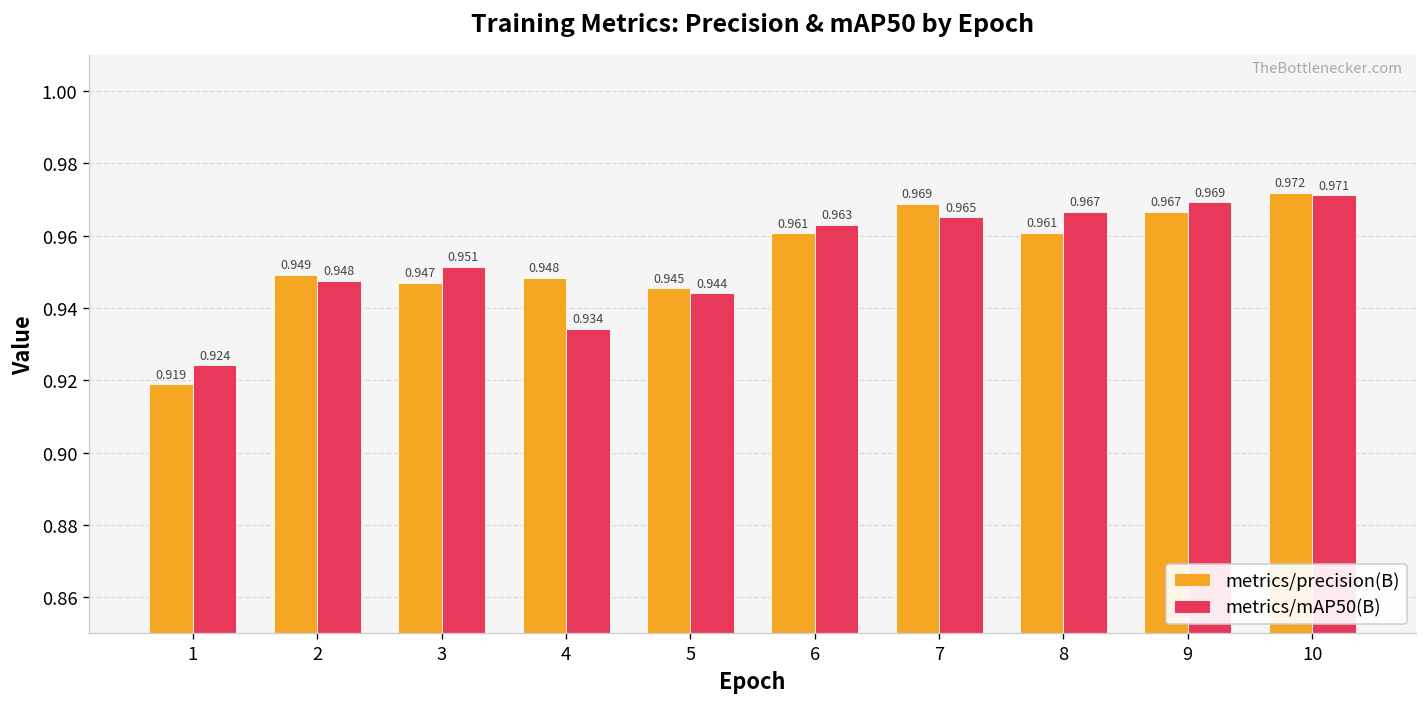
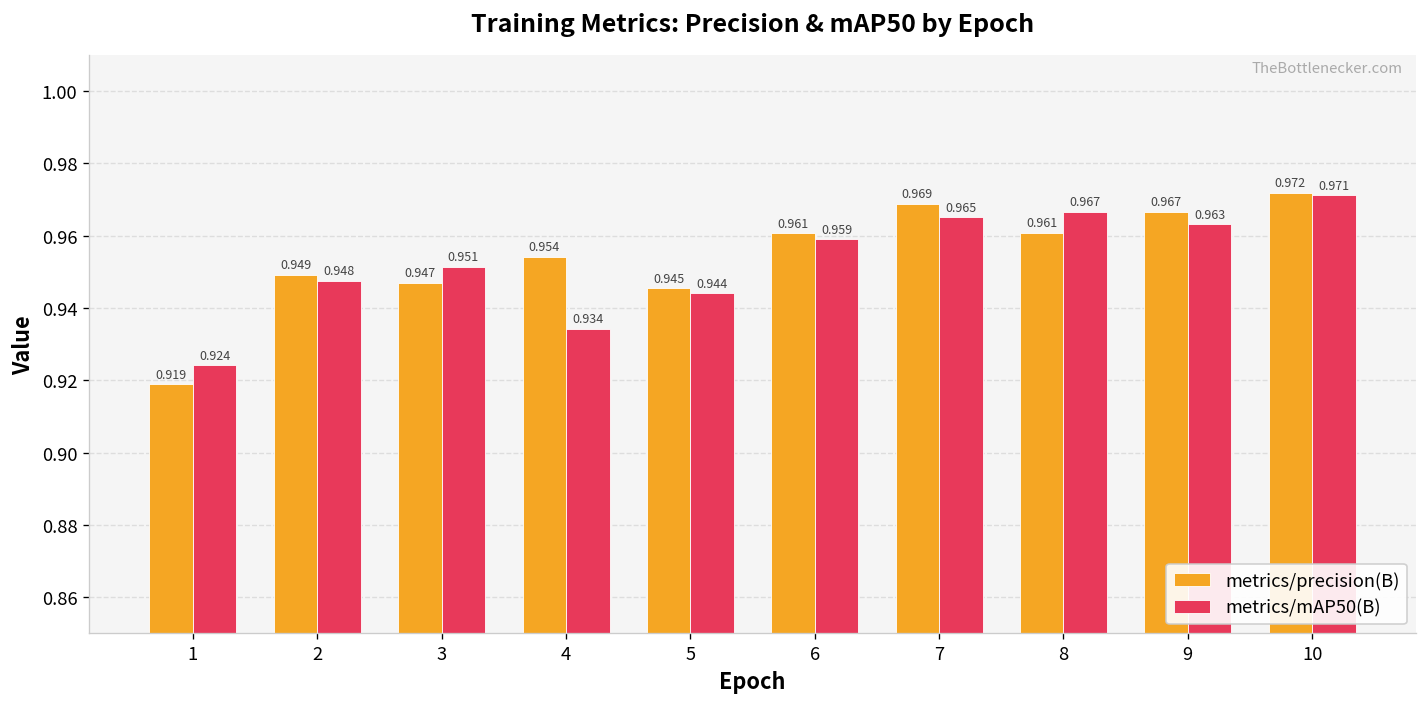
  {
    "metrics/precision(B)": {
      "1": 0.919,
      "2": 0.949,
      "3": 0.947,
-     "4": 0.948,
+     "4": 0.954,
      "5": 0.945,
      "6": 0.961,
      "7": 0.969,
      "8": 0.961,
      "9": 0.967,
      "10": 0.972
    },
    "metrics/mAP50(B)": {
      "1": 0.924,
      "2": 0.948,
      "3": 0.951,
      "4": 0.934,
      "5": 0.944,
-     "6": 0.963,
+     "6": 0.959,
      "7": 0.965,
      "8": 0.967,
-     "9": 0.969,
+     "9": 0.963,
      "10": 0.971
    }
  }
